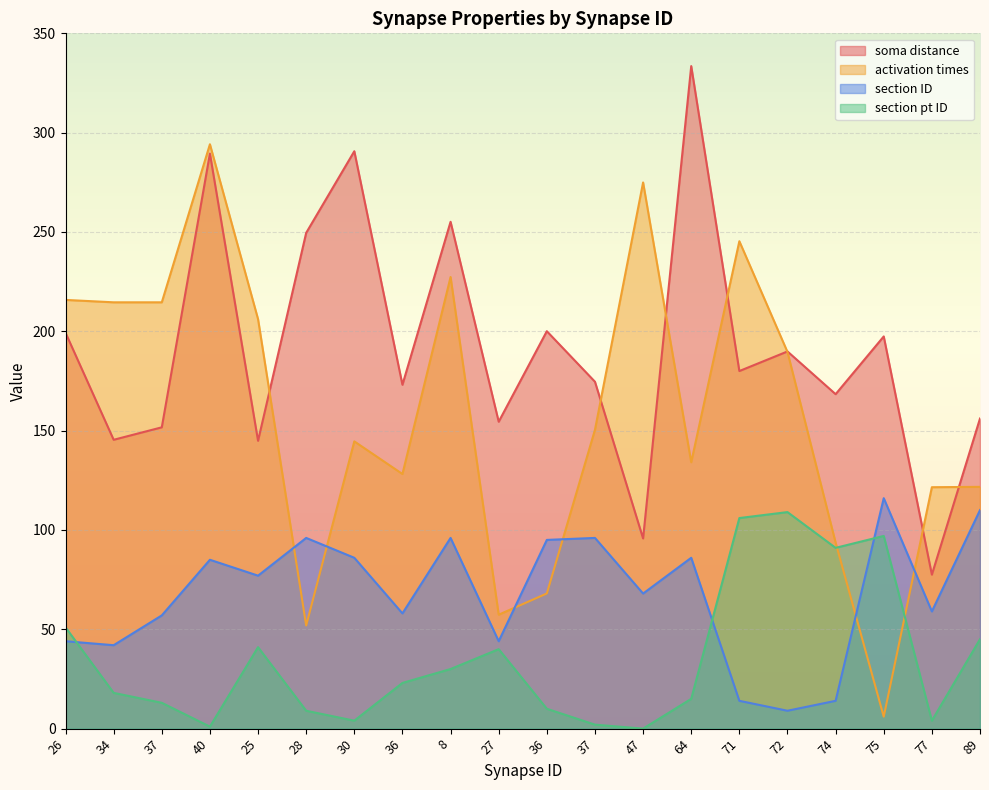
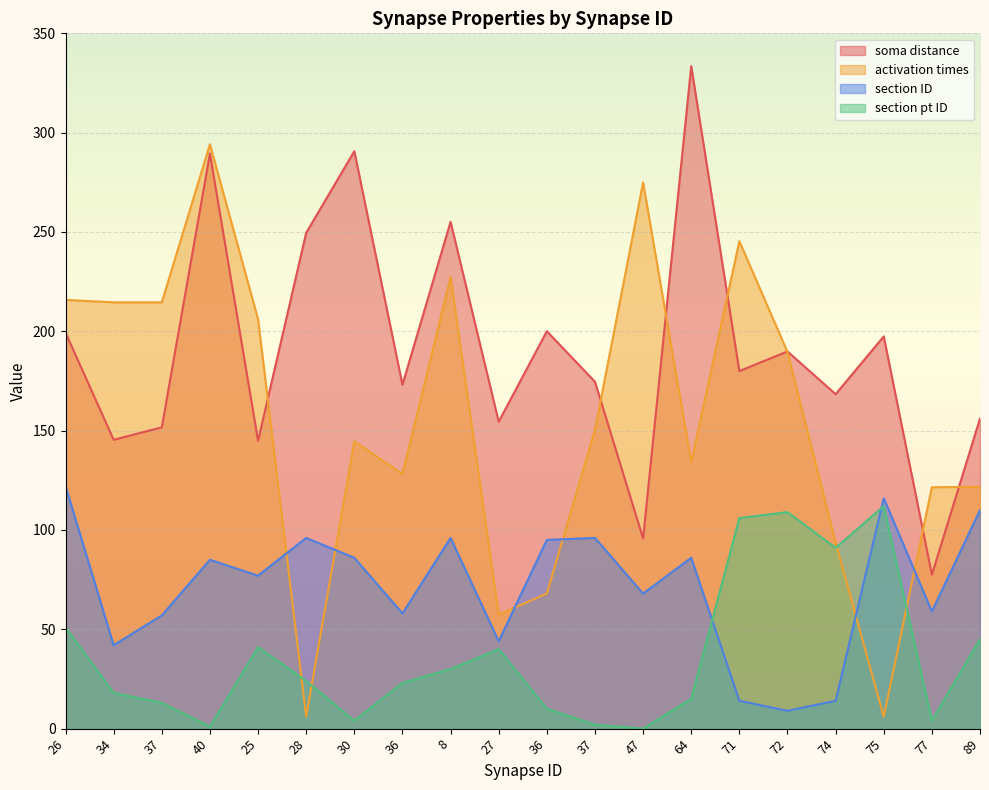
  {
    "soma distance": {
      "26": 199,
      "34": 145,
      "40": 289,
      "25": 145,
      "28": 250,
      "30": 291,
      "8": 255,
      "27": 154,
      "47": 96,
      "64": 334,
      "71": 180,
      "74": 168,
      "75": 197,
      "77": 78,
      "89": 156
    },
    "activation times": {
      "26": 216,
      "34": 215,
      "40": 294,
      "25": 206,
-     "28": 52,
+     "28": 6,
      "30": 145,
      "8": 227,
      "27": 57,
      "47": 275,
      "64": 134,
      "71": 245,
      "74": 94,
      "75": 6,
      "77": 122,
      "89": 122
    },
    "section ID": {
-     "26": 44,
+     "26": 122,
      "34": 42,
      "40": 85,
      "25": 77,
      "28": 96,
      "30": 86,
      "8": 96,
      "27": 44,
      "47": 68,
      "64": 86,
      "71": 14,
      "72": 9,
      "74": 14,
      "75": 116,
      "77": 59,
      "89": 110
    },
    "section pt ID": {
      "26": 51,
      "34": 18,
      "40": 1,
      "25": 41,
-     "28": 9,
+     "28": 24,
      "30": 4,
      "8": 30,
      "27": 40,
      "47": 0,
      "64": 15,
      "71": 106,
      "72": 109,
      "74": 91,
-     "75": 97,
+     "75": 112,
      "77": 4,
      "89": 45
    }
  }
